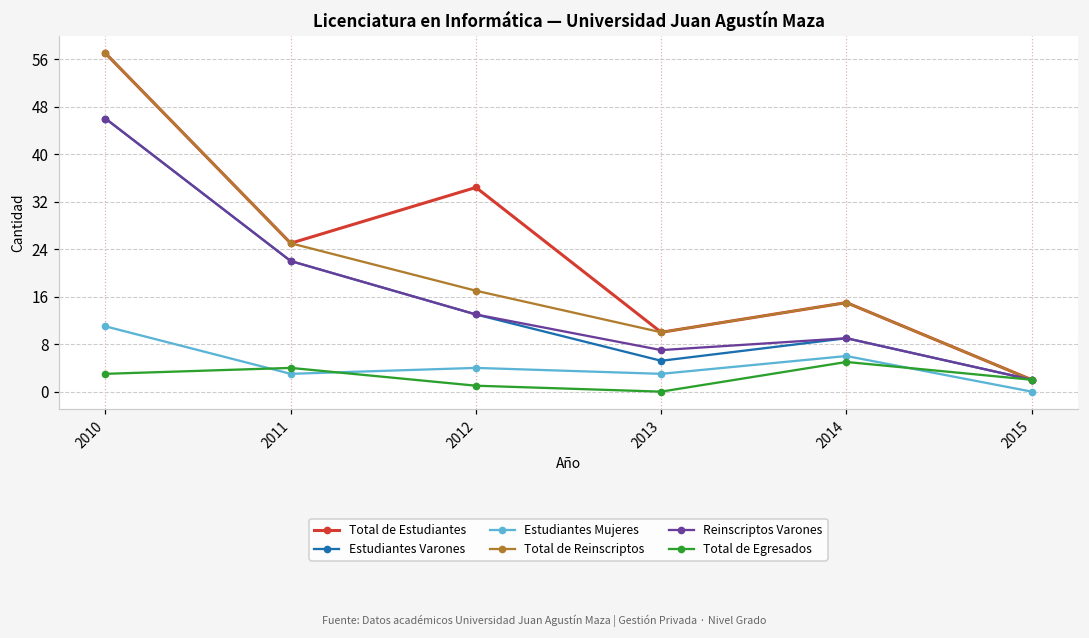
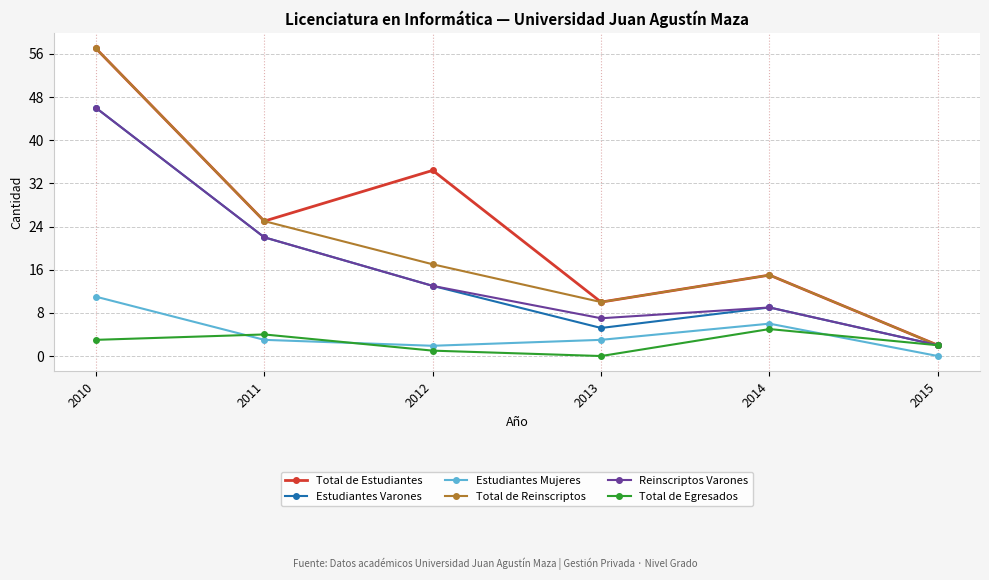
  {
    "Total de Estudiantes": {
      "2012": 34
    },
    "Estudiantes Varones": {
      "2013": 5
    },
    "Estudiantes Mujeres": {
      "2010": 11,
      "2011": 3,
-     "2012": 4,
+     "2012": 2,
      "2013": 3,
      "2014": 6,
      "2015": 0
    },
    "Total de Reinscriptos": {
      "2012": 17
    },
    "Reinscriptos Varones": {
      "2013": 7
    },
    "Total de Egresados": {
      "2010": 3,
      "2011": 4,
      "2012": 1,
      "2013": 0,
      "2014": 5
    }
  }
